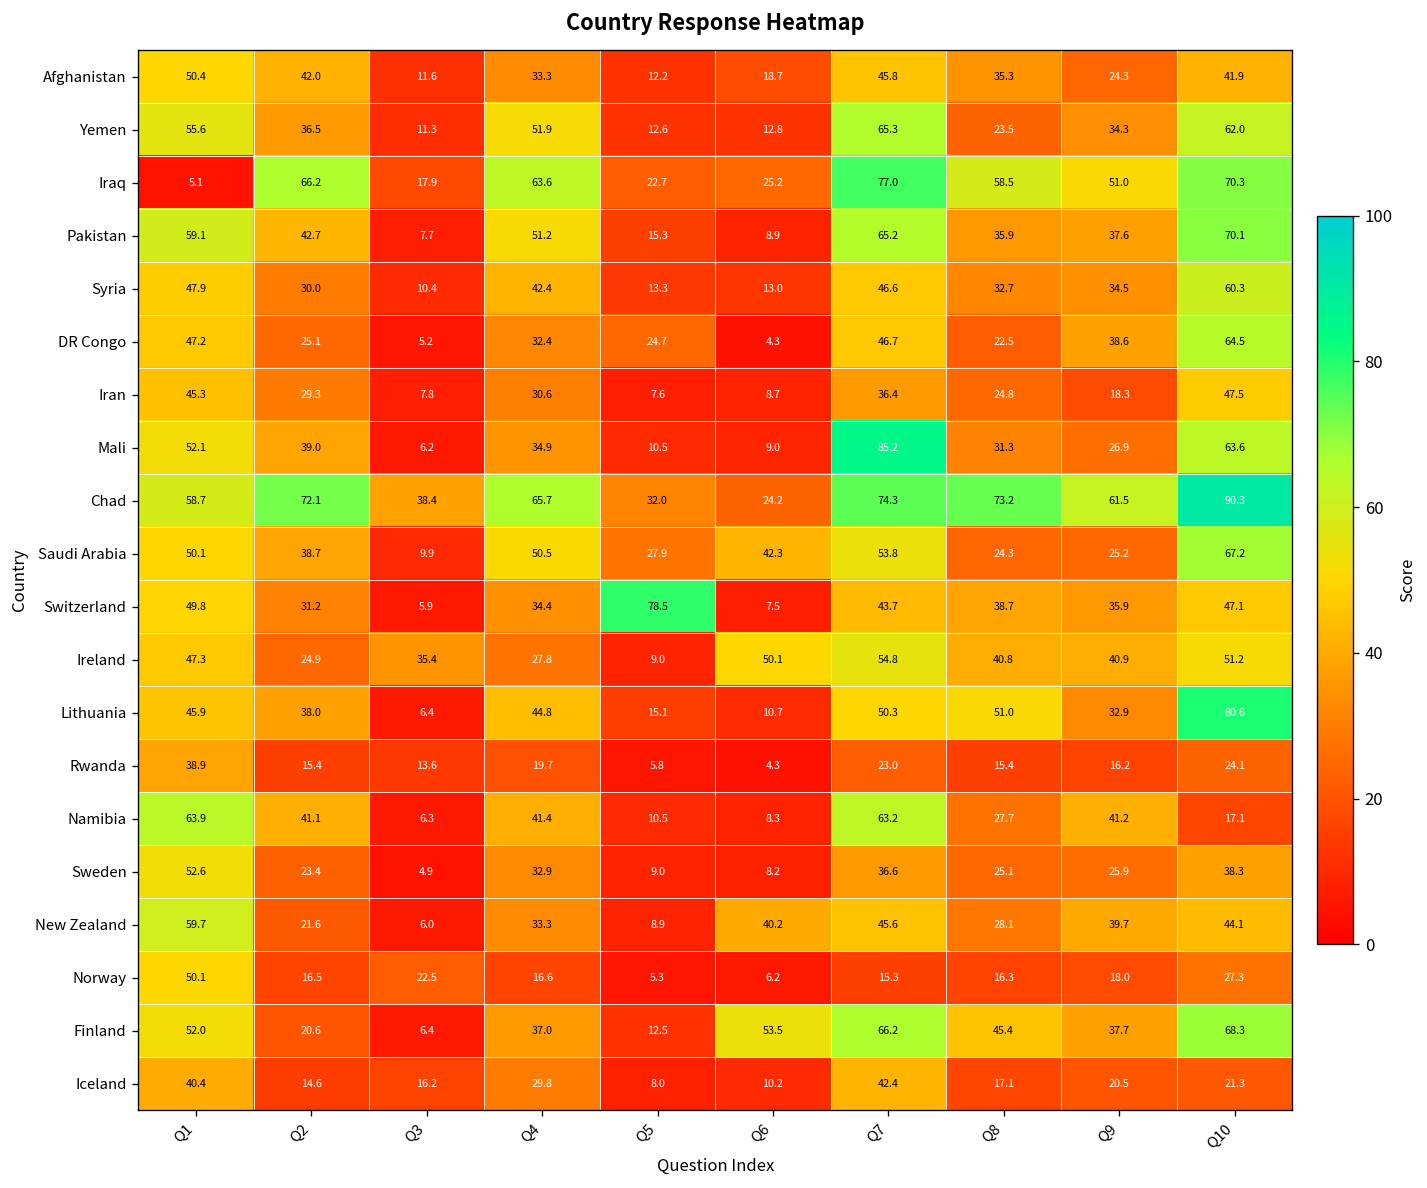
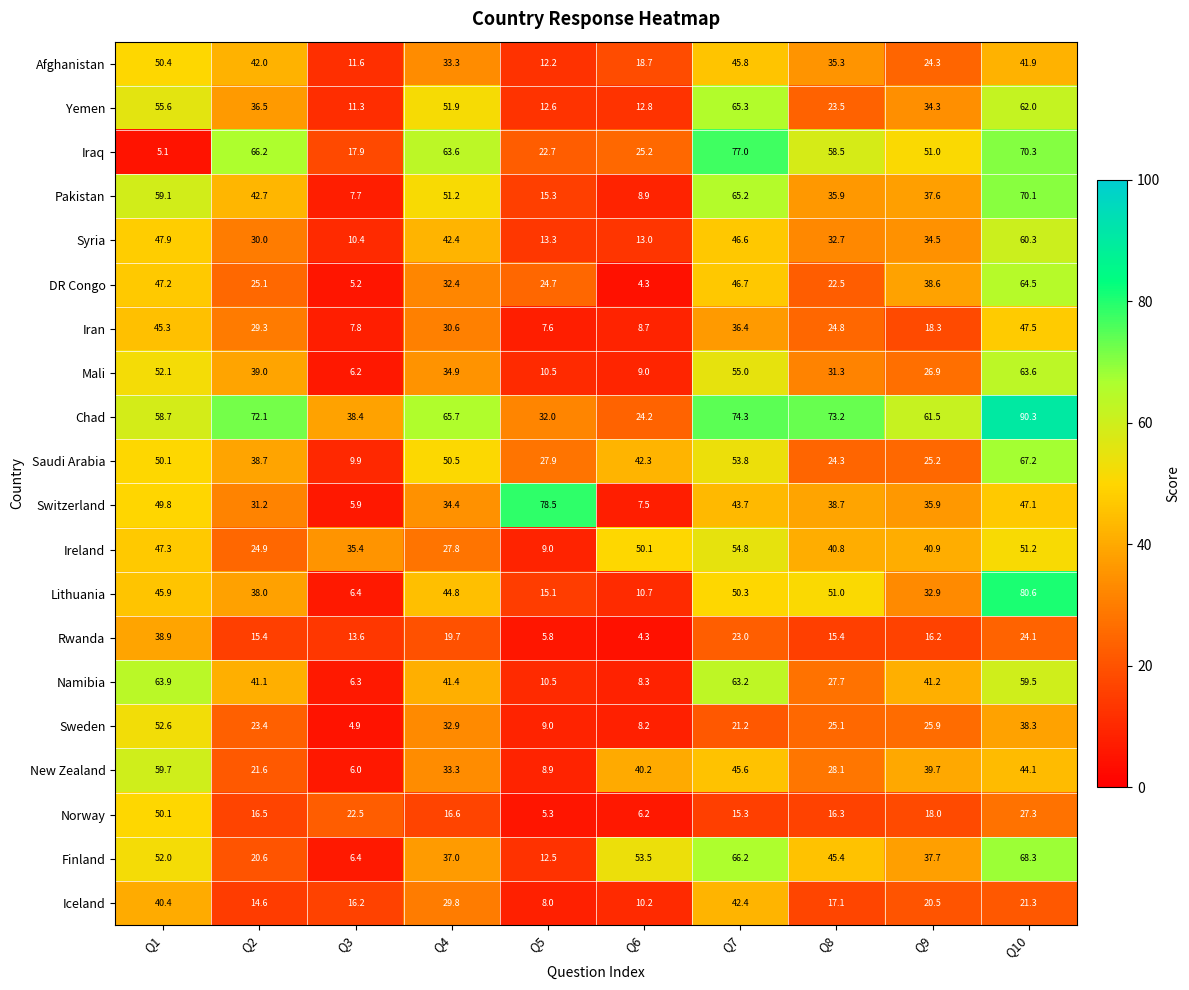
  {
    "Afghanistan": {
      "Q1": 50.4,
      "Q2": 42.0,
      "Q3": 11.6,
      "Q4": 33.3,
      "Q5": 12.2,
      "Q6": 18.7,
      "Q7": 45.8,
      "Q8": 35.3,
      "Q9": 24.3,
      "Q10": 41.9
    },
    "Yemen": {
      "Q1": 55.6,
      "Q2": 36.5,
      "Q3": 11.3,
      "Q4": 51.9,
      "Q5": 12.6,
      "Q6": 12.8,
      "Q7": 65.3,
      "Q8": 23.5,
      "Q9": 34.3,
      "Q10": 62.0
    },
    "Iraq": {
      "Q1": 5.1,
      "Q2": 66.2,
      "Q3": 17.9,
      "Q4": 63.6,
      "Q5": 22.7,
      "Q6": 25.2,
      "Q7": 77.0,
      "Q8": 58.5,
      "Q9": 51.0,
      "Q10": 70.3
    },
    "Pakistan": {
      "Q1": 59.1,
      "Q2": 42.7,
      "Q3": 7.7,
      "Q4": 51.2,
      "Q5": 15.3,
      "Q6": 8.9,
      "Q7": 65.2,
      "Q8": 35.9,
      "Q9": 37.6,
      "Q10": 70.1
    },
    "Syria": {
      "Q1": 47.9,
      "Q2": 30.0,
      "Q3": 10.4,
      "Q4": 42.4,
      "Q5": 13.3,
      "Q6": 13.0,
      "Q7": 46.6,
      "Q8": 32.7,
      "Q9": 34.5,
      "Q10": 60.3
    },
    "DR Congo": {
      "Q1": 47.2,
      "Q2": 25.1,
      "Q3": 5.2,
      "Q4": 32.4,
      "Q5": 24.7,
      "Q6": 4.3,
      "Q7": 46.7,
      "Q8": 22.5,
      "Q9": 38.6,
      "Q10": 64.5
    },
    "Iran": {
      "Q1": 45.3,
      "Q2": 29.3,
      "Q3": 7.8,
      "Q4": 30.6,
      "Q5": 7.6,
      "Q6": 8.7,
      "Q7": 36.4,
      "Q8": 24.8,
      "Q9": 18.3,
      "Q10": 47.5
    },
    "Mali": {
      "Q1": 52.1,
      "Q2": 39.0,
      "Q3": 6.2,
      "Q4": 34.9,
      "Q5": 10.5,
      "Q6": 9.0,
-     "Q7": 85.2,
+     "Q7": 55.0,
      "Q8": 31.3,
      "Q9": 26.9,
      "Q10": 63.6
    },
    "Chad": {
      "Q1": 58.7,
      "Q2": 72.1,
      "Q3": 38.4,
      "Q4": 65.7,
      "Q5": 32.0,
      "Q6": 24.2,
      "Q7": 74.3,
      "Q8": 73.2,
      "Q9": 61.5,
      "Q10": 90.3
    },
    "Saudi Arabia": {
      "Q1": 50.1,
      "Q2": 38.7,
      "Q3": 9.9,
      "Q4": 50.5,
      "Q5": 27.9,
      "Q6": 42.3,
      "Q7": 53.8,
      "Q8": 24.3,
      "Q9": 25.2,
      "Q10": 67.2
    },
    "Switzerland": {
      "Q1": 49.8,
      "Q2": 31.2,
      "Q3": 5.9,
      "Q4": 34.4,
      "Q5": 78.5,
      "Q6": 7.5,
      "Q7": 43.7,
      "Q8": 38.7,
      "Q9": 35.9,
      "Q10": 47.1
    },
    "Ireland": {
      "Q1": 47.3,
      "Q2": 24.9,
      "Q3": 35.4,
      "Q4": 27.8,
      "Q5": 9.0,
      "Q6": 50.1,
      "Q7": 54.8,
      "Q8": 40.8,
      "Q9": 40.9,
      "Q10": 51.2
    },
    "Lithuania": {
      "Q1": 45.9,
      "Q2": 38.0,
      "Q3": 6.4,
      "Q4": 44.8,
      "Q5": 15.1,
      "Q6": 10.7,
      "Q7": 50.3,
      "Q8": 51.0,
      "Q9": 32.9,
      "Q10": 80.6
    },
    "Rwanda": {
      "Q1": 38.9,
      "Q2": 15.4,
      "Q3": 13.6,
      "Q4": 19.7,
      "Q5": 5.8,
      "Q6": 4.3,
      "Q7": 23.0,
      "Q8": 15.4,
      "Q9": 16.2,
      "Q10": 24.1
    },
    "Namibia": {
      "Q1": 63.9,
      "Q2": 41.1,
      "Q3": 6.3,
      "Q4": 41.4,
      "Q5": 10.5,
      "Q6": 8.3,
      "Q7": 63.2,
      "Q8": 27.7,
      "Q9": 41.2,
-     "Q10": 17.1
+     "Q10": 59.5
    },
    "Sweden": {
      "Q1": 52.6,
      "Q2": 23.4,
      "Q3": 4.9,
      "Q4": 32.9,
      "Q5": 9.0,
      "Q6": 8.2,
-     "Q7": 36.6,
+     "Q7": 21.2,
      "Q8": 25.1,
      "Q9": 25.9,
      "Q10": 38.3
    },
    "New Zealand": {
      "Q1": 59.7,
      "Q2": 21.6,
      "Q3": 6.0,
      "Q4": 33.3,
      "Q5": 8.9,
      "Q6": 40.2,
      "Q7": 45.6,
      "Q8": 28.1,
      "Q9": 39.7,
      "Q10": 44.1
    },
    "Norway": {
      "Q1": 50.1,
      "Q2": 16.5,
      "Q3": 22.5,
      "Q4": 16.6,
      "Q5": 5.3,
      "Q6": 6.2,
      "Q7": 15.3,
      "Q8": 16.3,
      "Q9": 18.0,
      "Q10": 27.3
    },
    "Finland": {
      "Q1": 52.0,
      "Q2": 20.6,
      "Q3": 6.4,
      "Q4": 37.0,
      "Q5": 12.5,
      "Q6": 53.5,
      "Q7": 66.2,
      "Q8": 45.4,
      "Q9": 37.7,
      "Q10": 68.3
    },
    "Iceland": {
      "Q1": 40.4,
      "Q2": 14.6,
      "Q3": 16.2,
      "Q4": 29.8,
      "Q5": 8.0,
      "Q6": 10.2,
      "Q7": 42.4,
      "Q8": 17.1,
      "Q9": 20.5,
      "Q10": 21.3
    }
  }
